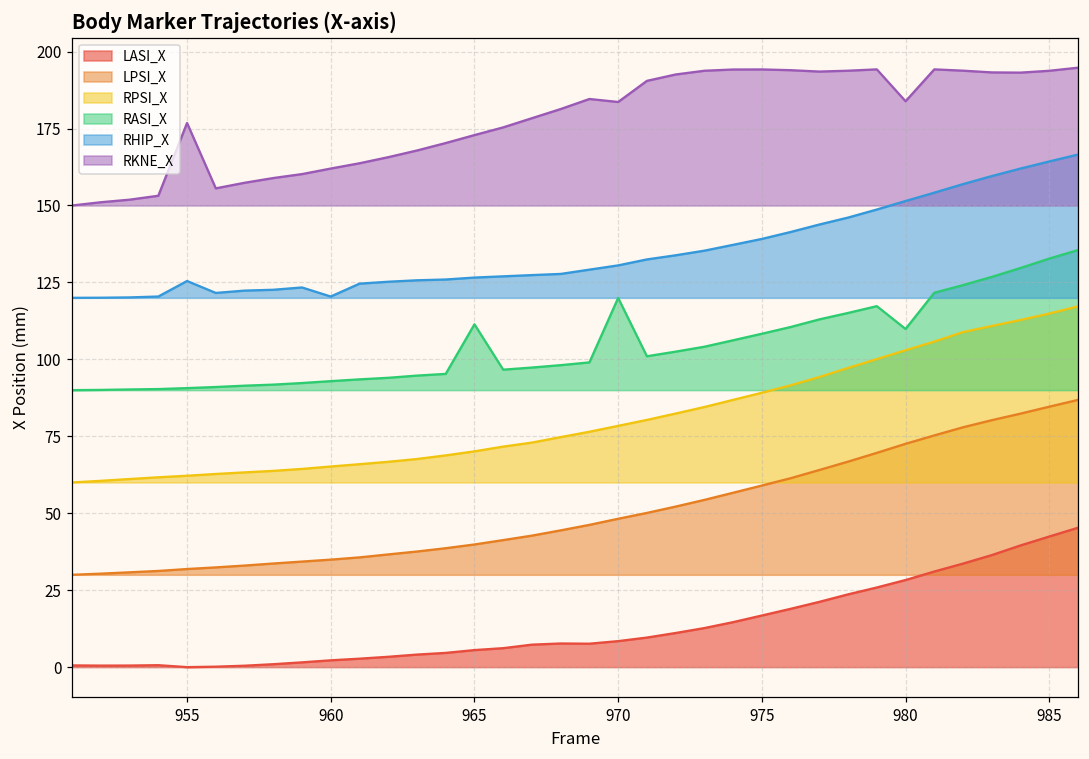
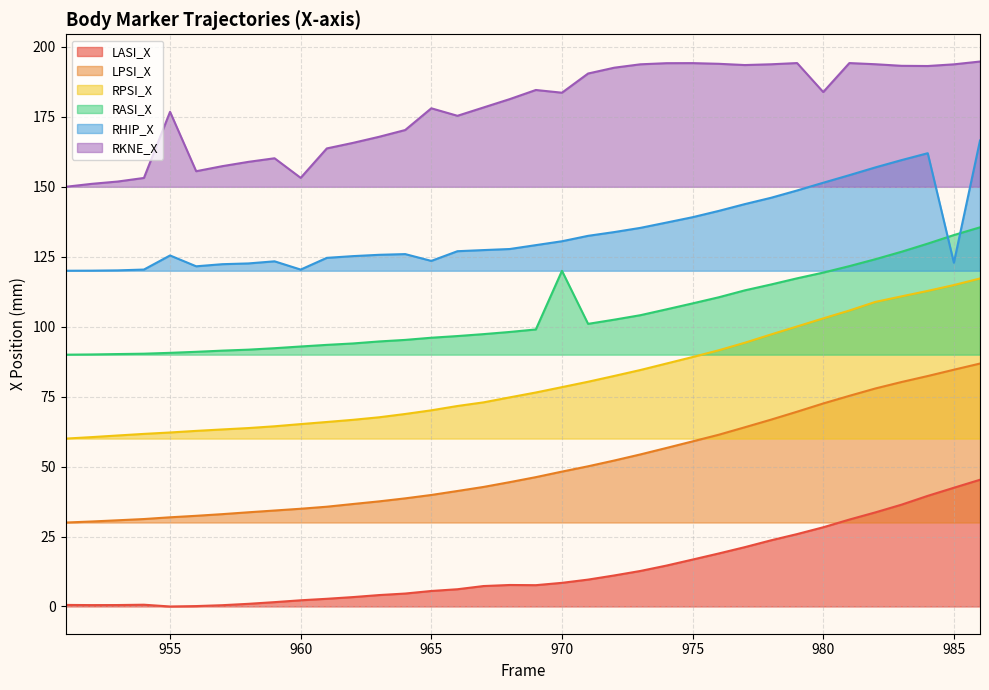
  {
    "RASI_X": {
      "955": 91,
      "960": 93,
-     "965": 111,
+     "965": 96,
      "970": 120,
      "975": 108,
-     "980": 110,
+     "980": 119,
      "985": 133
    },
    "RHIP_X": {
      "955": 125,
      "960": 120,
-     "965": 127,
+     "965": 124,
      "970": 131,
      "975": 139,
      "980": 151,
-     "985": 164
+     "985": 123
    },
    "RKNE_X": {
      "955": 177,
-     "960": 162,
-     "965": 173,
+     "960": 153,
+     "965": 178,
      "970": 184,
      "975": 194,
      "980": 184,
      "985": 194
    }
  }
